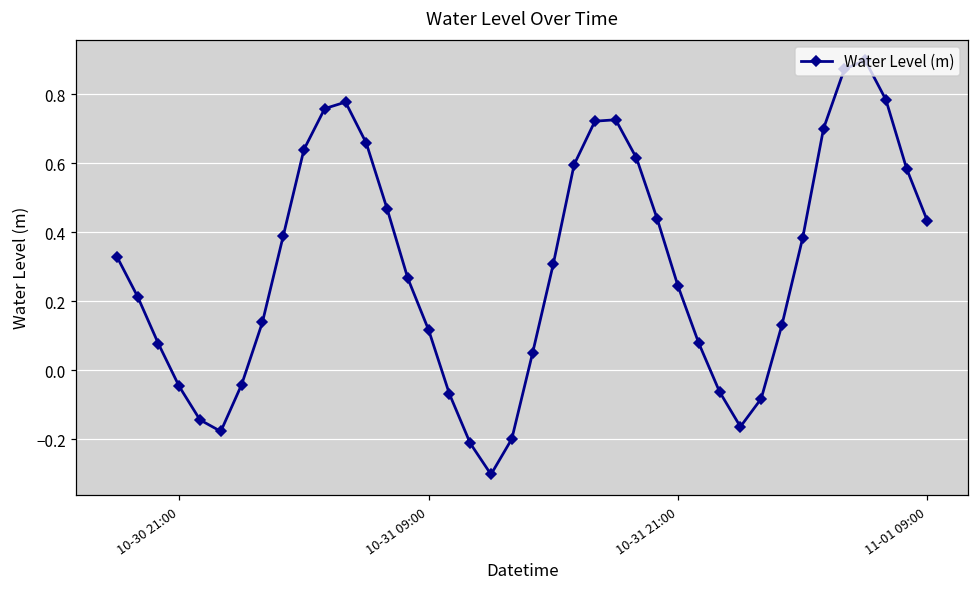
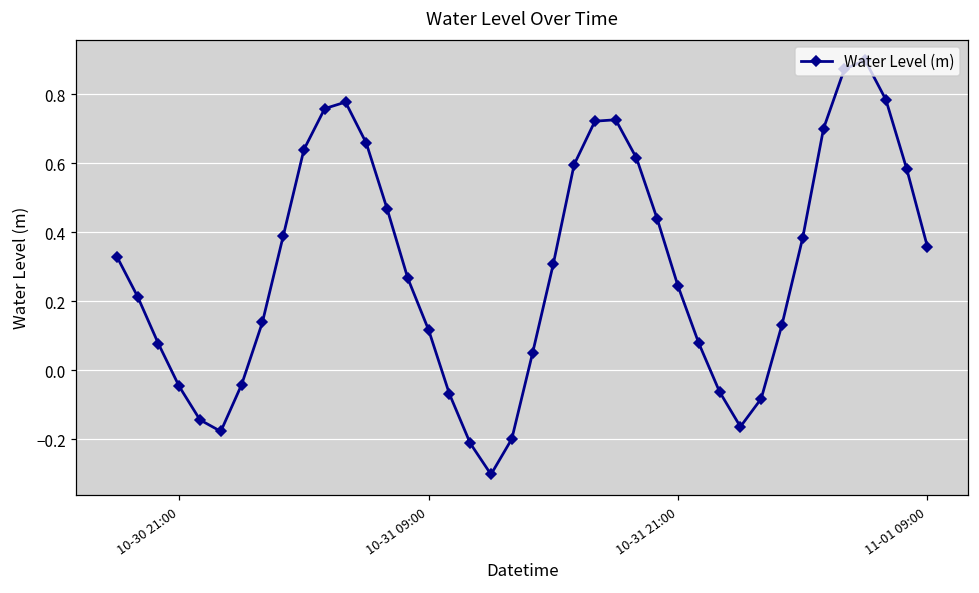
  {
    "10-30 21:00": -0.05,
    "10-31 09:00": 0.12,
    "10-31 21:00": 0.24,
-   "11-01 09:00": 0.43
+   "11-01 09:00": 0.36
  }
